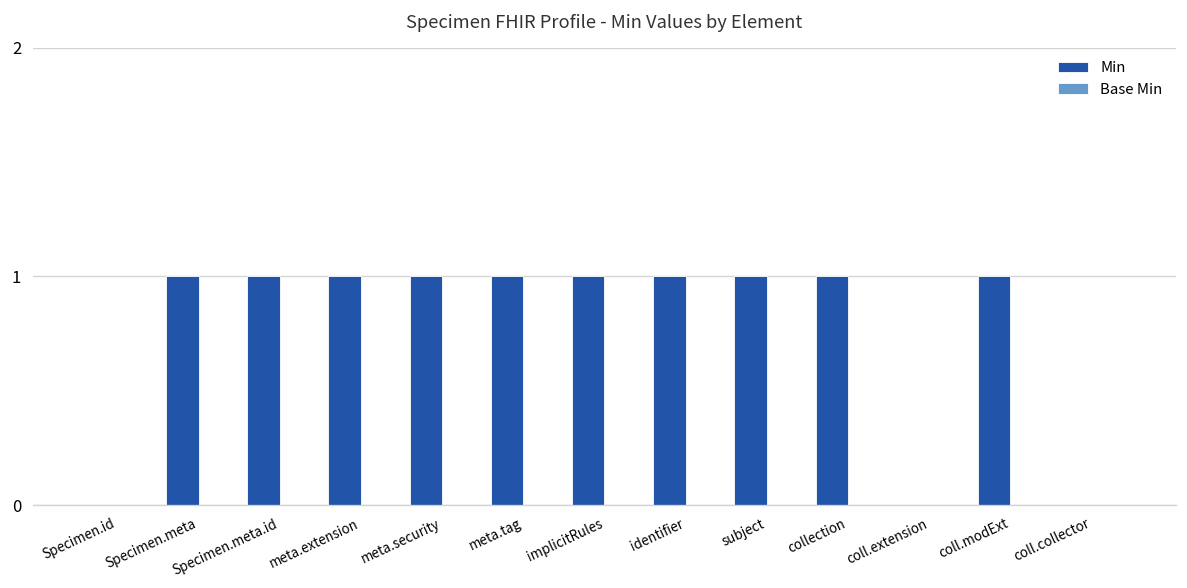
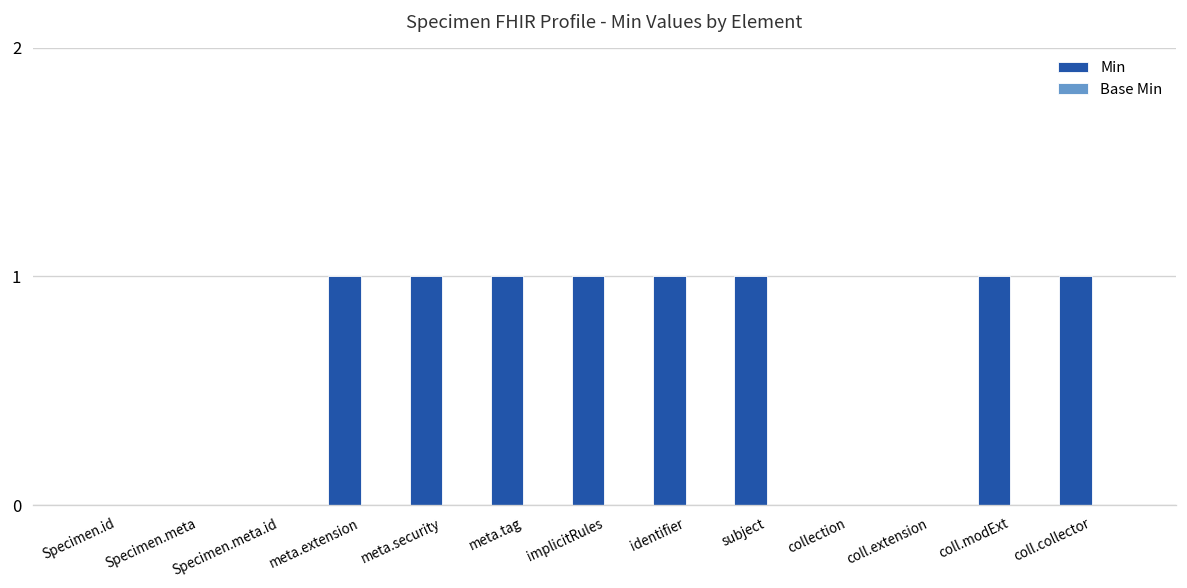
  {
    "Min": {
      "Specimen.id": 0,
-     "Specimen.meta": 1,
-     "Specimen.meta.id": 1,
+     "Specimen.meta": 0,
+     "Specimen.meta.id": 0,
      "meta.extension": 1,
      "meta.security": 1,
      "meta.tag": 1,
      "implicitRules": 1,
      "identifier": 1,
      "subject": 1,
-     "collection": 1,
+     "collection": 0,
      "coll.extension": 0,
      "coll.modExt": 1,
-     "coll.collector": 0
+     "coll.collector": 1
    },
    "Base Min": {
      "Specimen.id": 0,
      "Specimen.meta": 0,
      "Specimen.meta.id": 0,
      "meta.extension": 0,
      "meta.security": 0,
      "meta.tag": 0,
      "implicitRules": 0,
      "identifier": 0,
      "subject": 0,
      "collection": 0,
      "coll.extension": 0,
      "coll.modExt": 0,
      "coll.collector": 0
    }
  }
